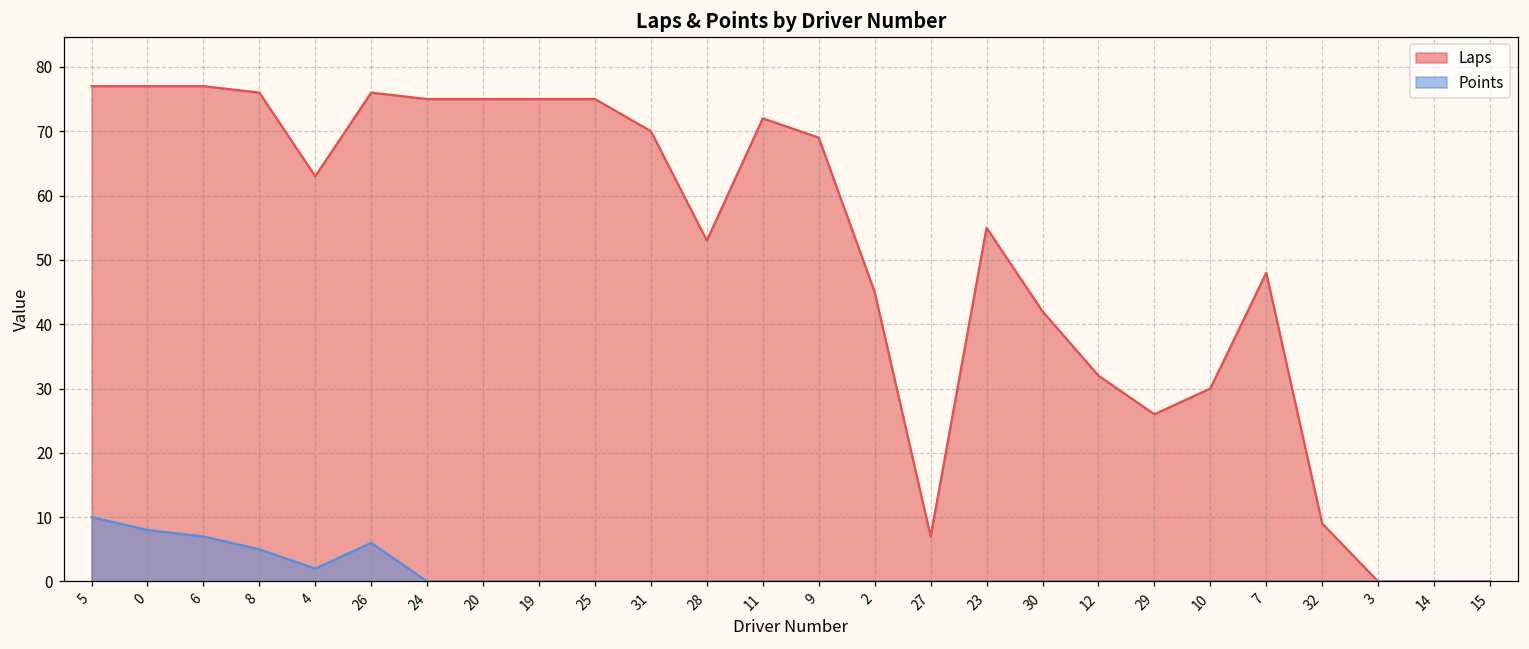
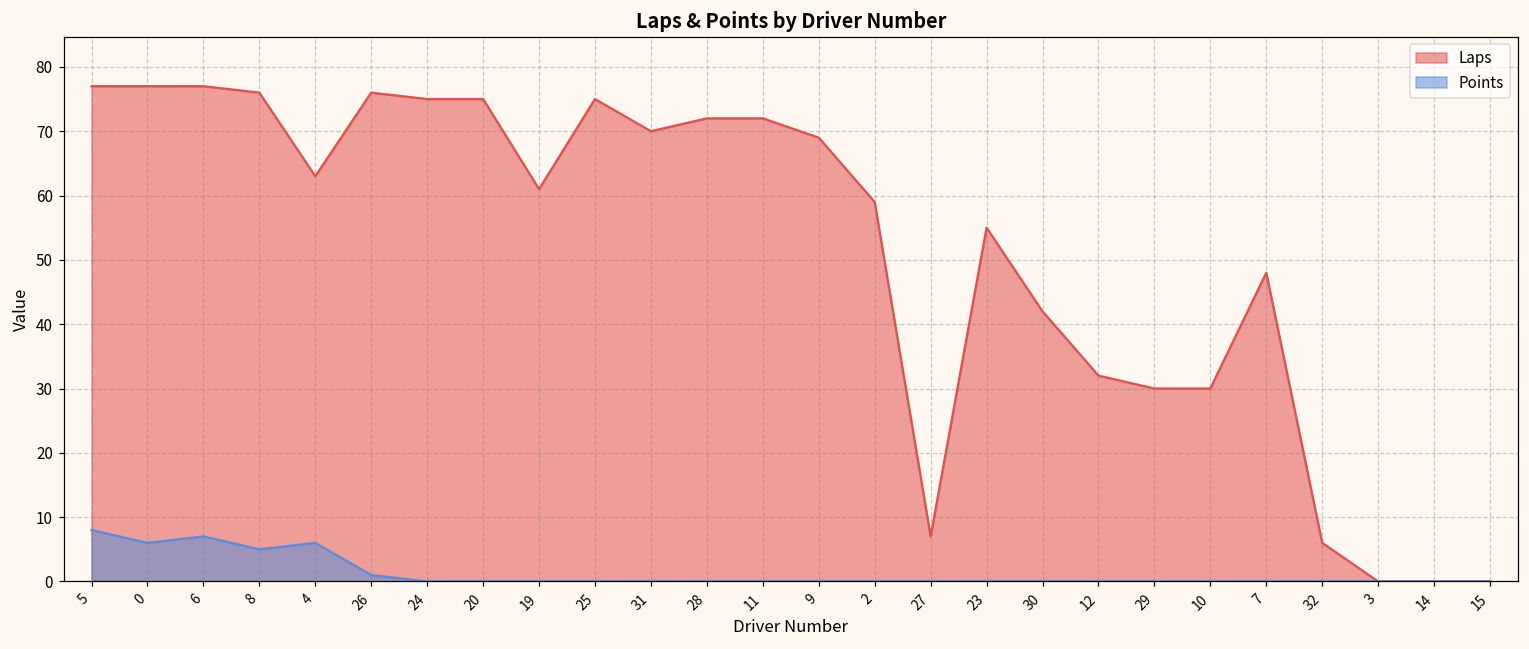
  {
    "Laps": {
      "5": 77,
      "0": 77,
      "6": 77,
      "8": 76,
      "4": 63,
      "26": 76,
      "24": 75,
      "20": 75,
-     "19": 75,
+     "19": 61,
      "25": 75,
      "31": 70,
-     "28": 53,
+     "28": 72,
      "11": 72,
      "9": 69,
-     "2": 45,
+     "2": 59,
      "27": 7,
      "23": 55,
      "30": 42,
      "12": 32,
-     "29": 26,
+     "29": 30,
      "10": 30,
      "7": 48,
-     "32": 9
+     "32": 6
    },
    "Points": {
-     "5": 10,
-     "0": 8,
+     "5": 8,
+     "0": 6,
      "6": 7,
      "8": 5,
-     "4": 2,
-     "26": 6,
+     "4": 6,
+     "26": 1,
      "24": 0,
      "20": 0,
      "19": 0,
      "25": 0,
      "31": 0,
      "28": 0,
      "11": 0,
      "9": 0,
      "2": 0,
      "27": 0,
      "23": 0,
      "30": 0,
      "12": 0,
      "29": 0,
      "10": 0,
      "7": 0,
      "32": 0
    }
  }
